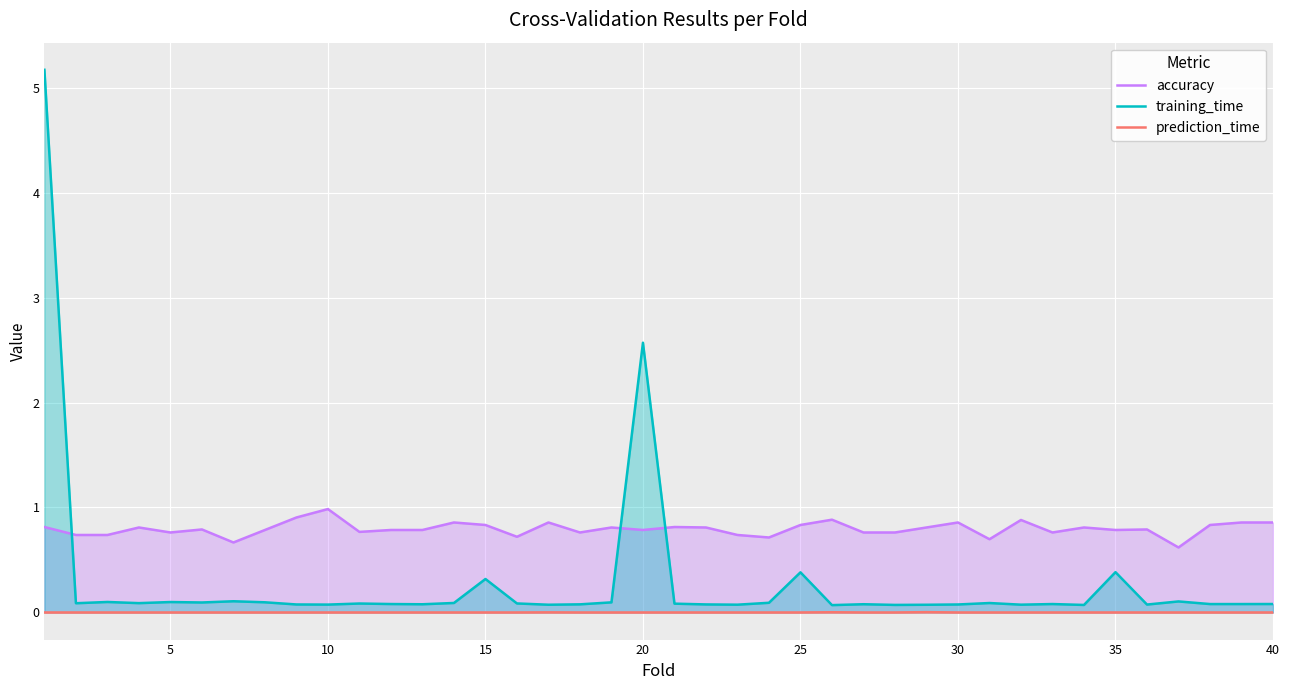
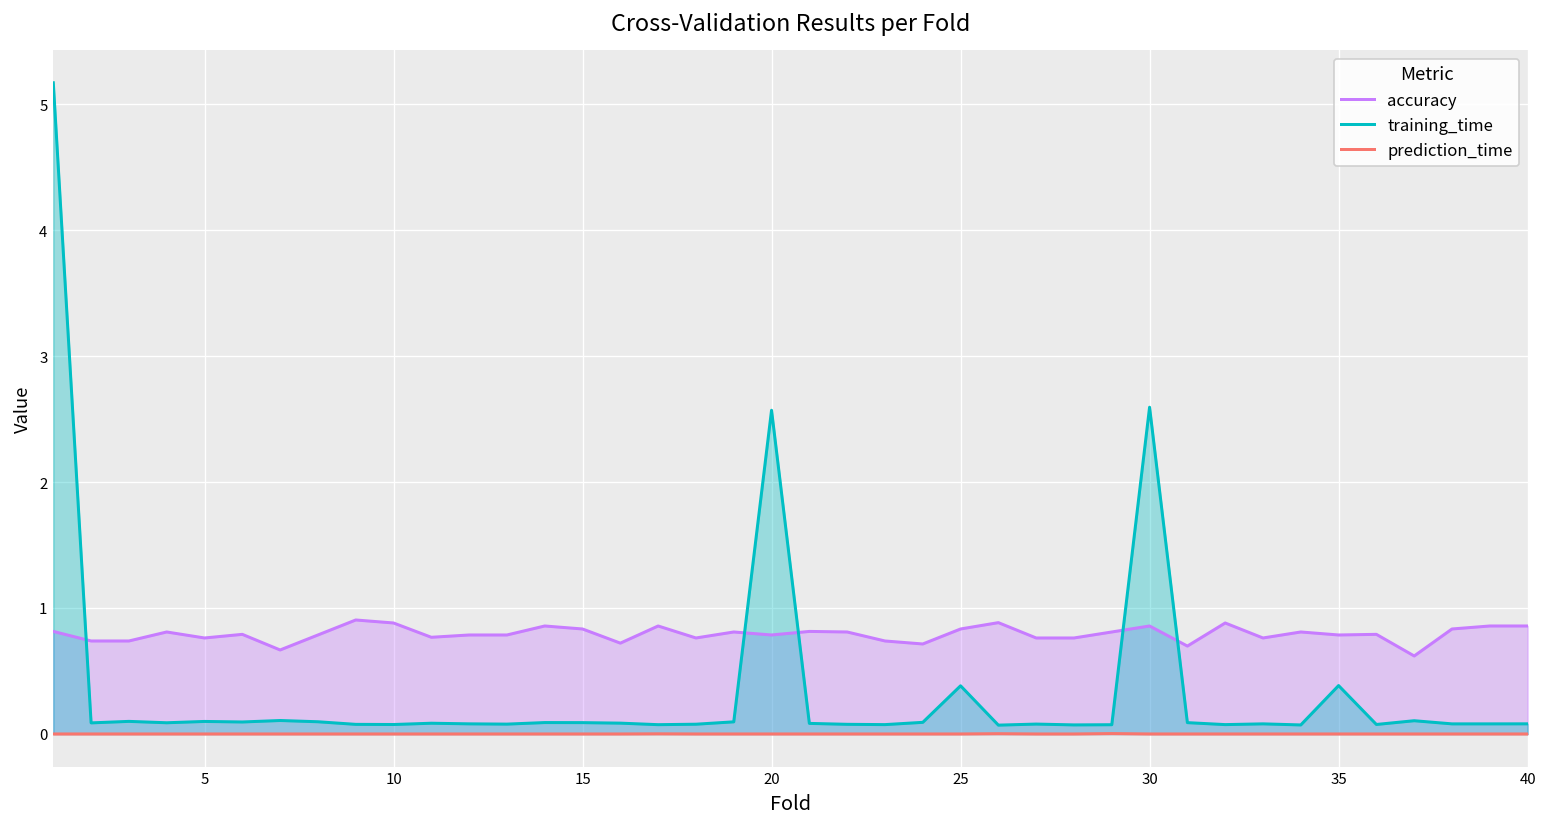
  {
    "accuracy": {
      "5": 0.76,
-     "10": 0.98,
+     "10": 0.88,
      "15": 0.83,
      "20": 0.79,
      "25": 0.83,
      "30": 0.86,
      "35": 0.79,
      "40": 0.86
    },
    "training_time": {
      "5": 0.10,
      "10": 0.07,
-     "15": 0.32,
+     "15": 0.09,
      "20": 2.57,
      "25": 0.38,
-     "30": 0.08,
+     "30": 2.59,
      "35": 0.38,
      "40": 0.08
    },
    "prediction_time": {
      "5": 0.00,
      "10": 0.00,
      "15": 0.00,
      "20": 0.00,
      "25": 0.00,
      "30": 0.00,
      "35": 0.00,
      "40": 0.00
    }
  }
